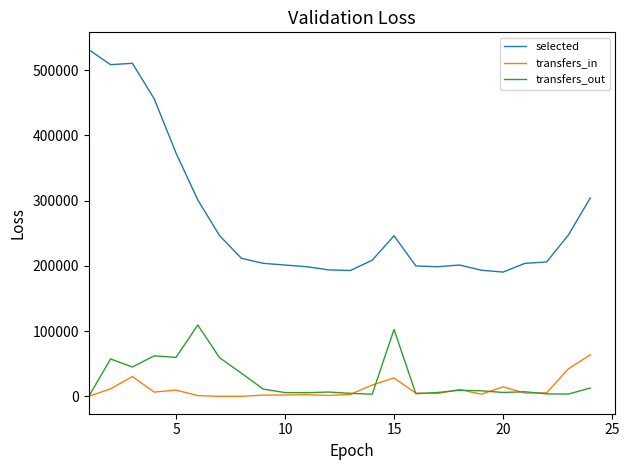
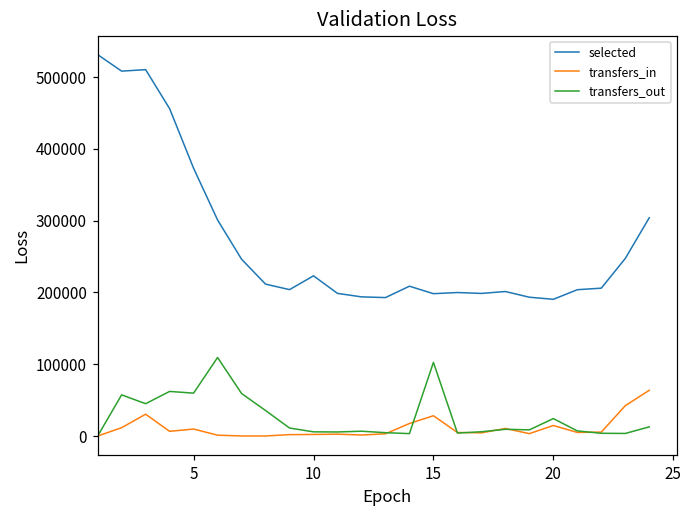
  {
    "selected": {
      "5": 370000,
-     "10": 200000,
-     "15": 250000,
+     "10": 220000,
+     "15": 200000,
      "20": 190000
    },
    "transfers_in": {
      "5": 10000,
      "15": 30000,
      "20": 10000
    },
    "transfers_out": {
      "5": 60000,
      "15": 100000,
-     "20": 10000
+     "20": 20000
    }
  }
